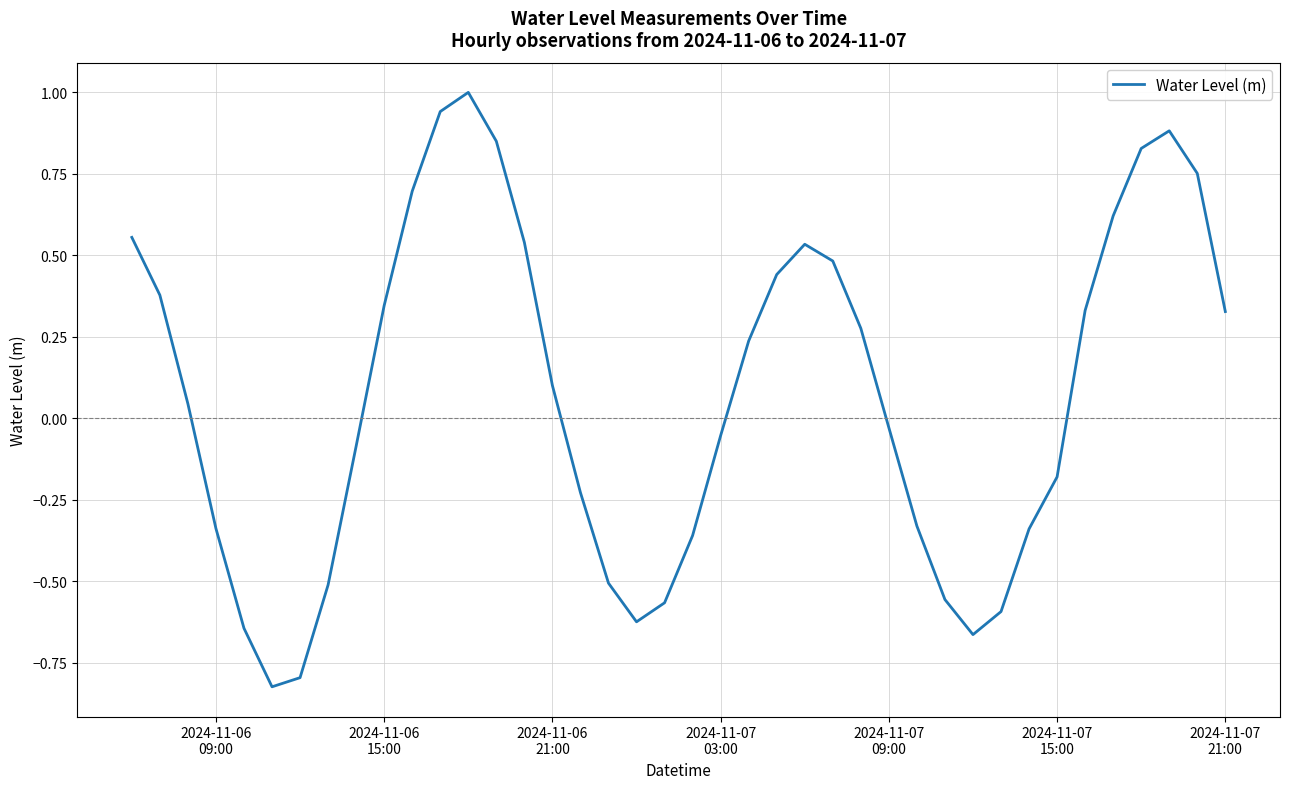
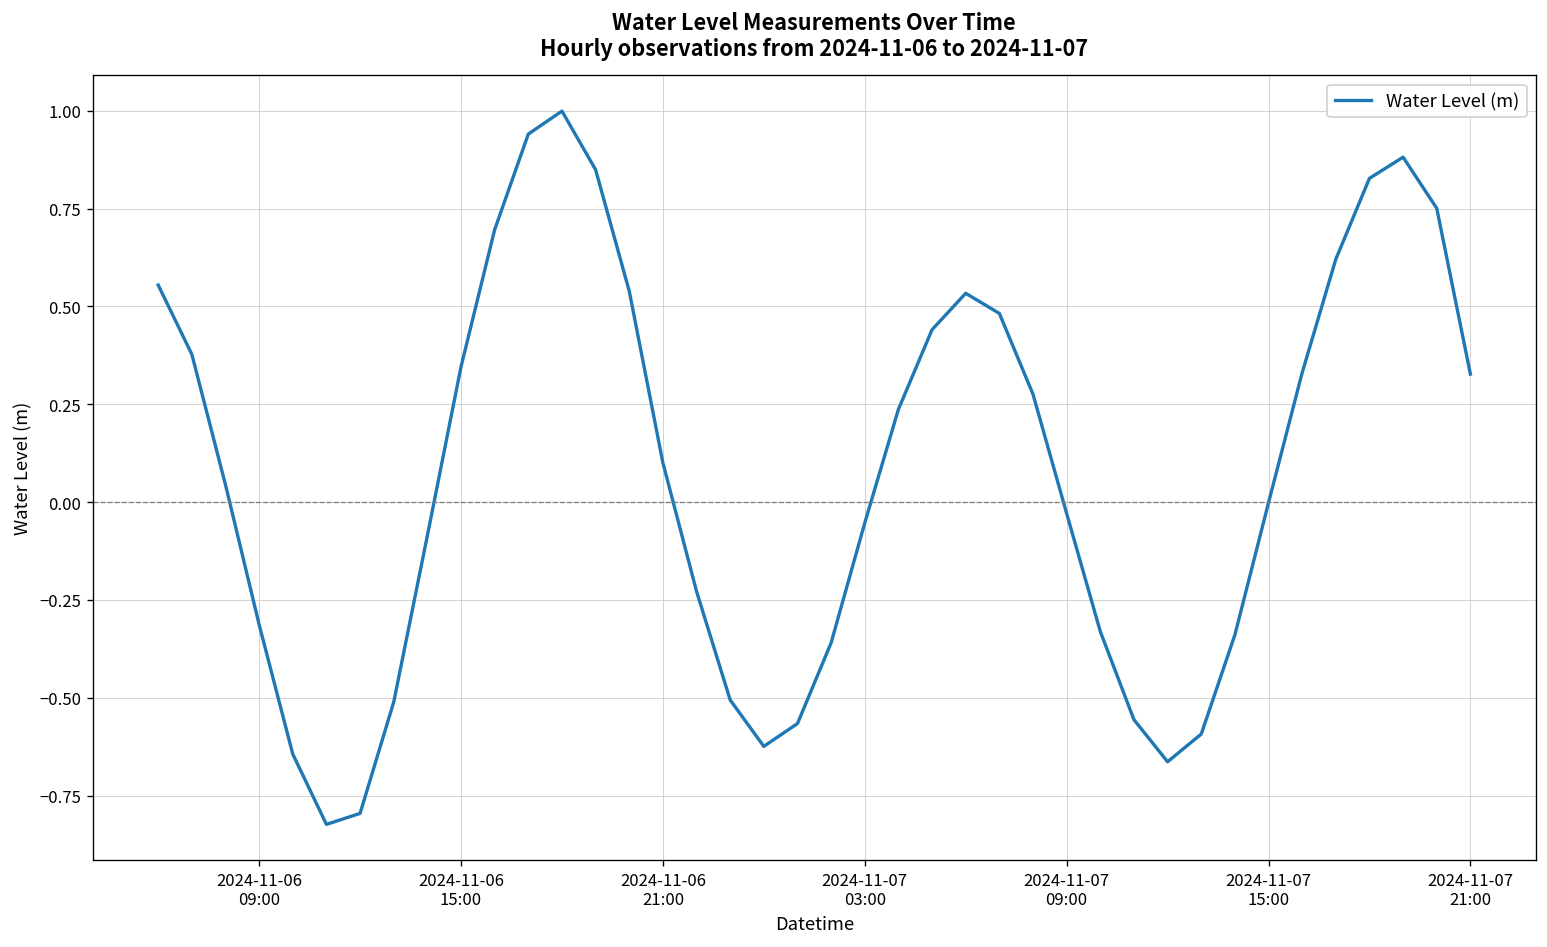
  {
-   "2024-11-06 09:00": -0.34,
+   "2024-11-06 09:00": -0.31,
    "2024-11-06 15:00": 0.35,
    "2024-11-06 21:00": 0.10,
    "2024-11-07 03:00": -0.05,
    "2024-11-07 09:00": -0.03,
-   "2024-11-07 15:00": -0.18,
+   "2024-11-07 15:00": 0.00,
    "2024-11-07 21:00": 0.33
  }
